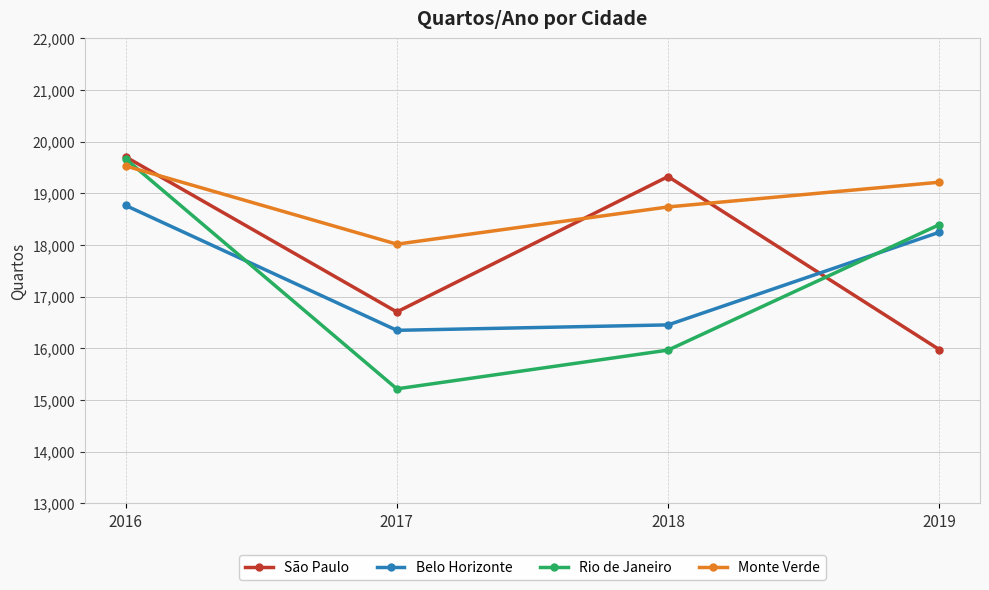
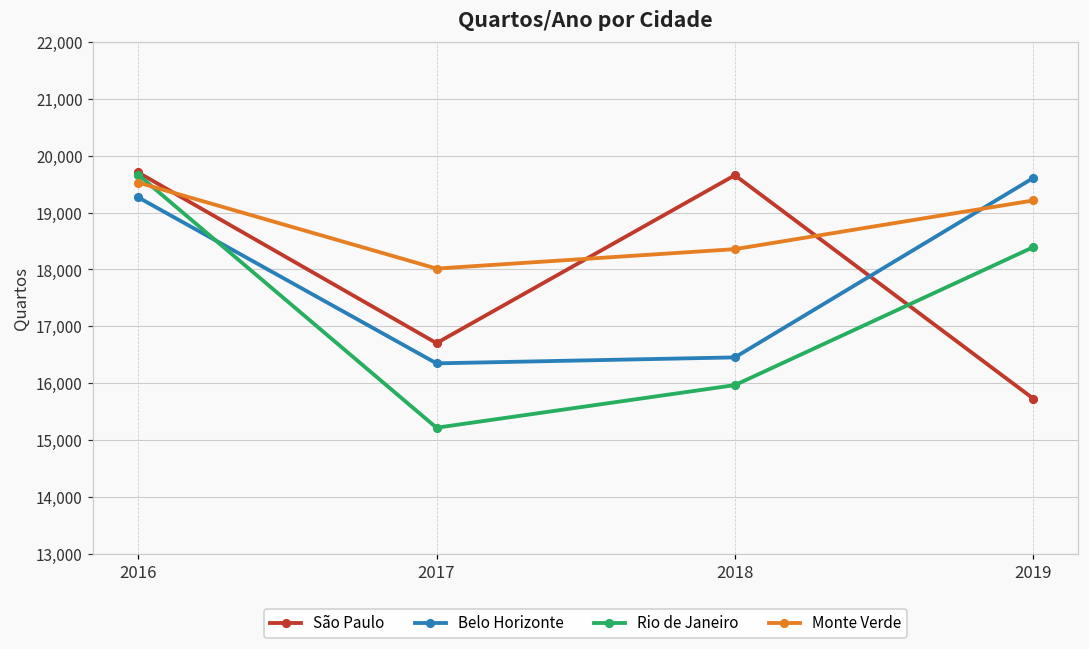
  {
    "São Paulo": {
      "2017": "16,700",
-     "2018": "19,300",
-     "2019": "16,000"
+     "2018": "19,700",
+     "2019": "15,700"
    },
    "Belo Horizonte": {
-     "2016": "18,800",
+     "2016": "19,300",
      "2017": "16,300",
      "2018": "16,500",
-     "2019": "18,200"
+     "2019": "19,600"
    },
    "Rio de Janeiro": {
      "2017": "15,200",
      "2018": "16,000",
      "2019": "18,400"
    },
    "Monte Verde": {
      "2016": "19,500",
      "2017": "18,000",
-     "2018": "18,700",
+     "2018": "18,400",
      "2019": "19,200"
    }
  }
